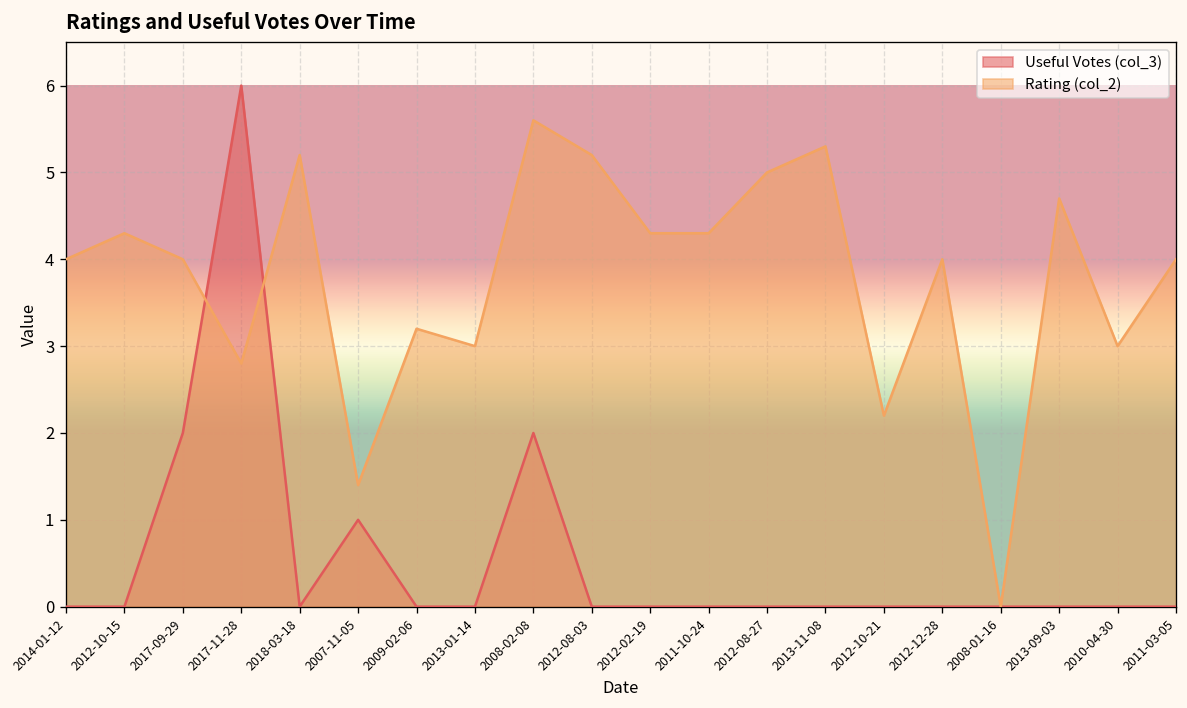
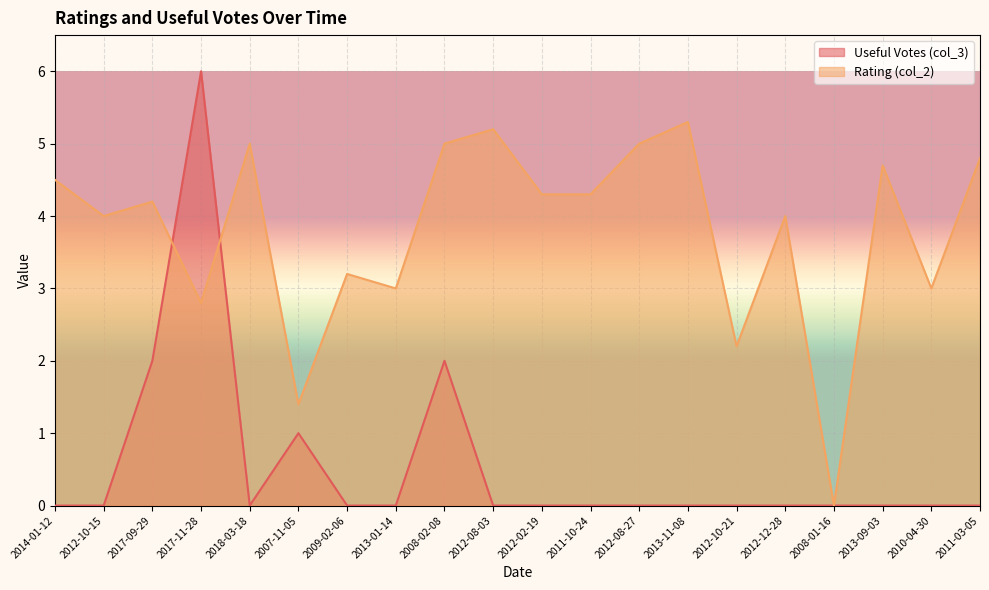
  {
    "Useful Votes (col_3)": {
      "2014-01-12": 0.0,
      "2012-10-15": 0.0,
      "2017-09-29": 2.0,
      "2017-11-28": 6.0,
      "2018-03-18": 0.0,
      "2007-11-05": 1.0,
      "2009-02-06": 0.0,
      "2013-01-14": 0.0,
      "2008-02-08": 2.0,
      "2012-08-03": 0.0,
      "2012-02-19": 0.0,
      "2011-10-24": 0.0,
      "2012-08-27": 0.0,
      "2013-11-08": 0.0,
      "2012-10-21": 0.0,
      "2012-12-28": 0.0,
      "2013-09-03": 0.0,
      "2010-04-30": 0.0,
      "2011-03-05": 0.0
    },
    "Rating (col_2)": {
-     "2014-01-12": 4.0,
-     "2012-10-15": 4.3,
-     "2017-09-29": 4.0,
+     "2014-01-12": 4.5,
+     "2012-10-15": 4.0,
+     "2017-09-29": 4.2,
      "2017-11-28": 2.8,
-     "2018-03-18": 5.2,
+     "2018-03-18": 5.0,
      "2007-11-05": 1.4,
      "2009-02-06": 3.2,
      "2013-01-14": 3.0,
-     "2008-02-08": 5.6,
+     "2008-02-08": 5.0,
      "2012-08-03": 5.2,
      "2012-02-19": 4.3,
      "2011-10-24": 4.3,
      "2012-08-27": 5.0,
      "2013-11-08": 5.3,
      "2012-10-21": 2.2,
      "2012-12-28": 4.0,
      "2013-09-03": 4.7,
      "2010-04-30": 3.0,
-     "2011-03-05": 4.0
+     "2011-03-05": 4.8
    }
  }
